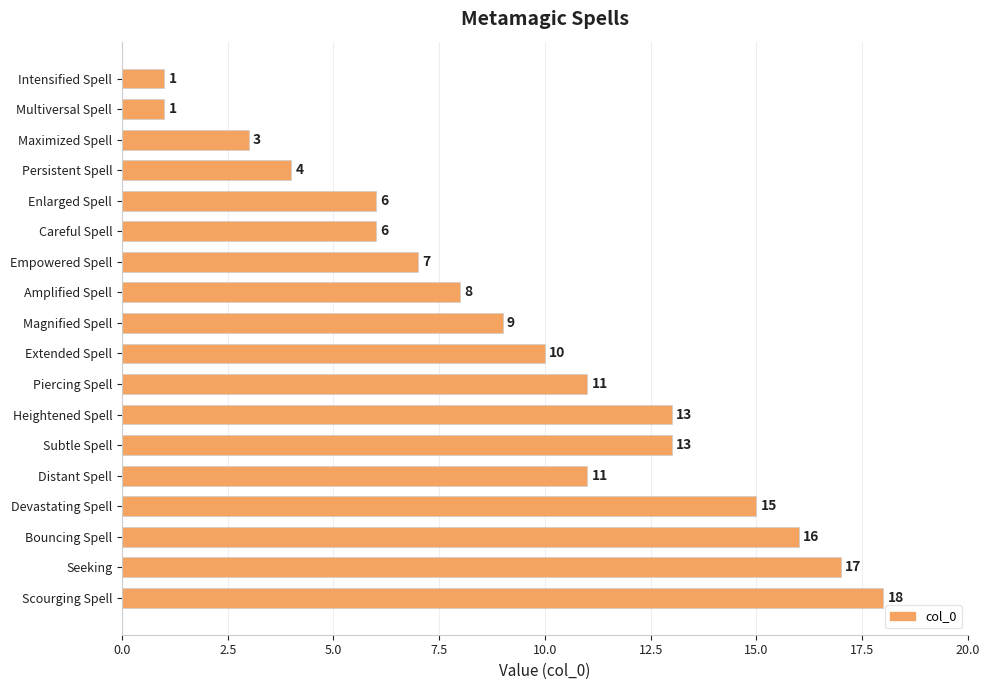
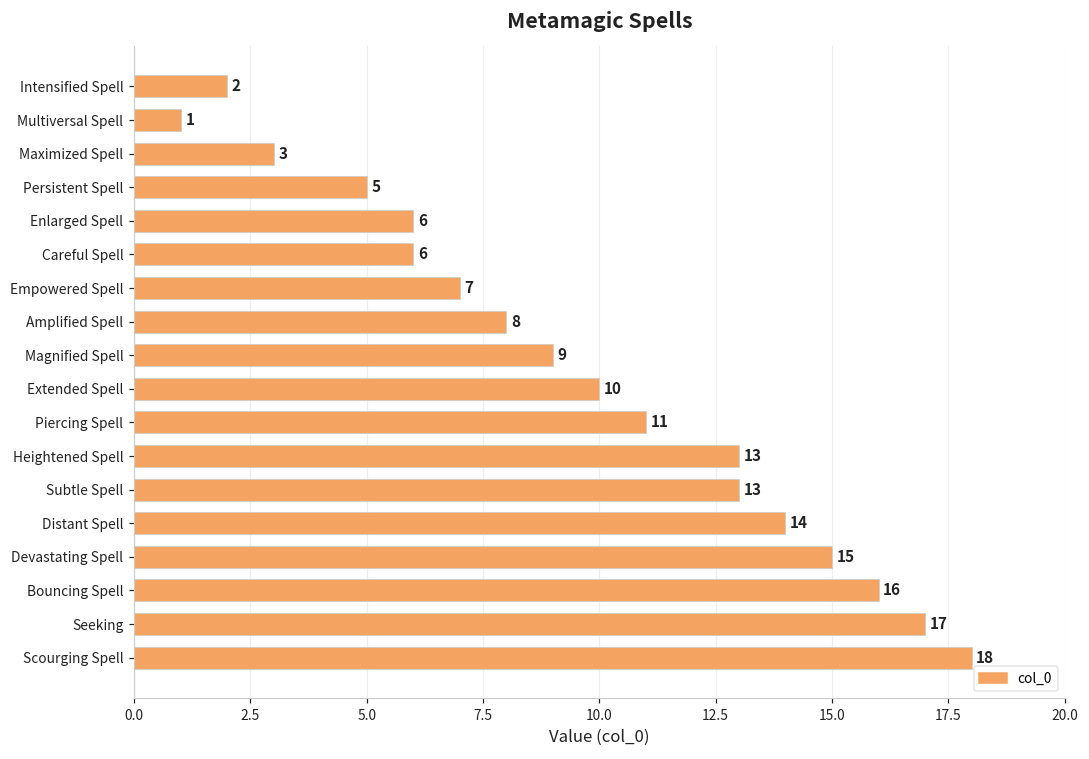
  {
-   "Intensified Spell": 1,
+   "Intensified Spell": 2,
    "Multiversal Spell": 1,
    "Maximized Spell": 3,
-   "Persistent Spell": 4,
+   "Persistent Spell": 5,
    "Enlarged Spell": 6,
    "Careful Spell": 6,
    "Empowered Spell": 7,
    "Amplified Spell": 8,
    "Magnified Spell": 9,
    "Extended Spell": 10,
    "Piercing Spell": 11,
    "Heightened Spell": 13,
    "Subtle Spell": 13,
-   "Distant Spell": 11,
+   "Distant Spell": 14,
    "Devastating Spell": 15,
    "Bouncing Spell": 16,
    "Seeking": 17,
    "Scourging Spell": 18
  }
